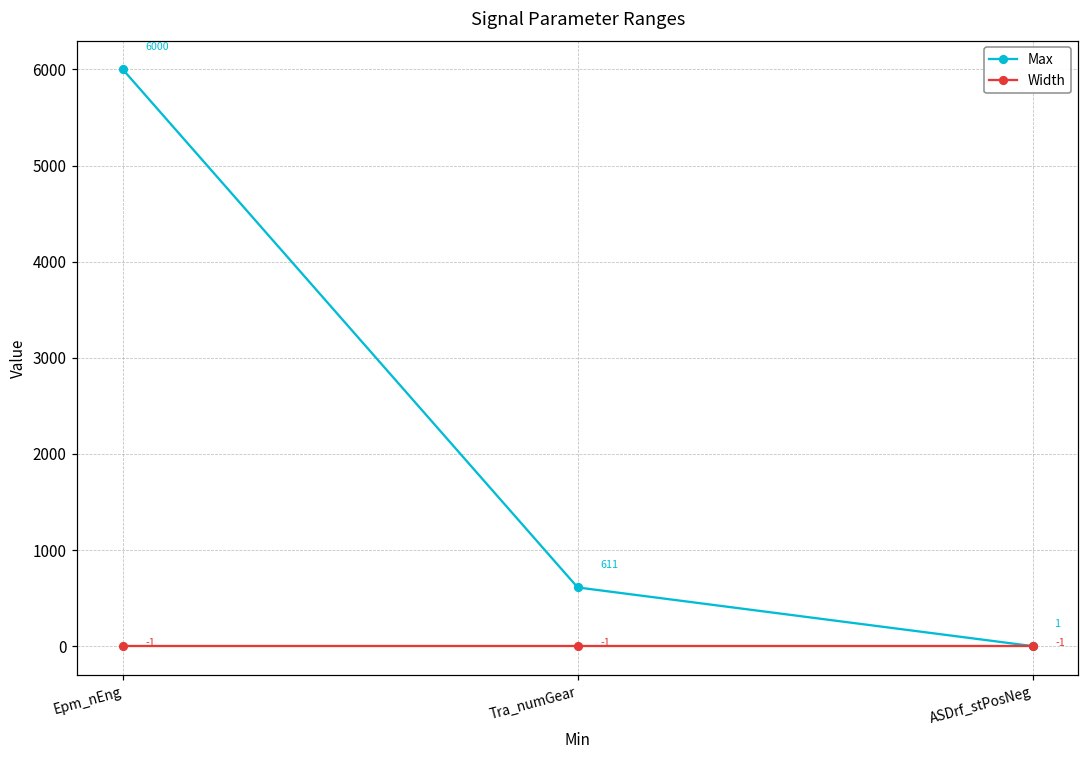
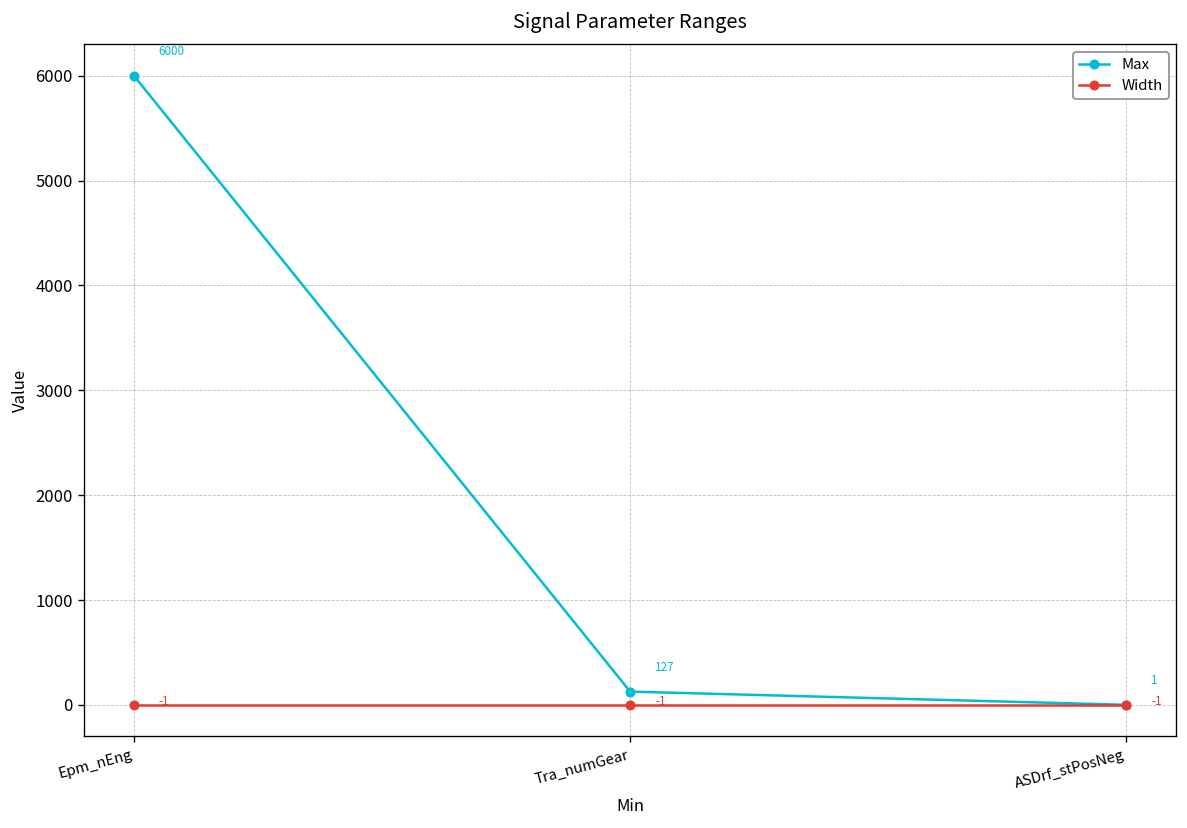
  {
    "Max": {
-     "Tra_numGear": 611
+     "Tra_numGear": 127
    },
    "Width": {
      "Epm_nEng": -1,
      "Tra_numGear": -1
    }
  }
